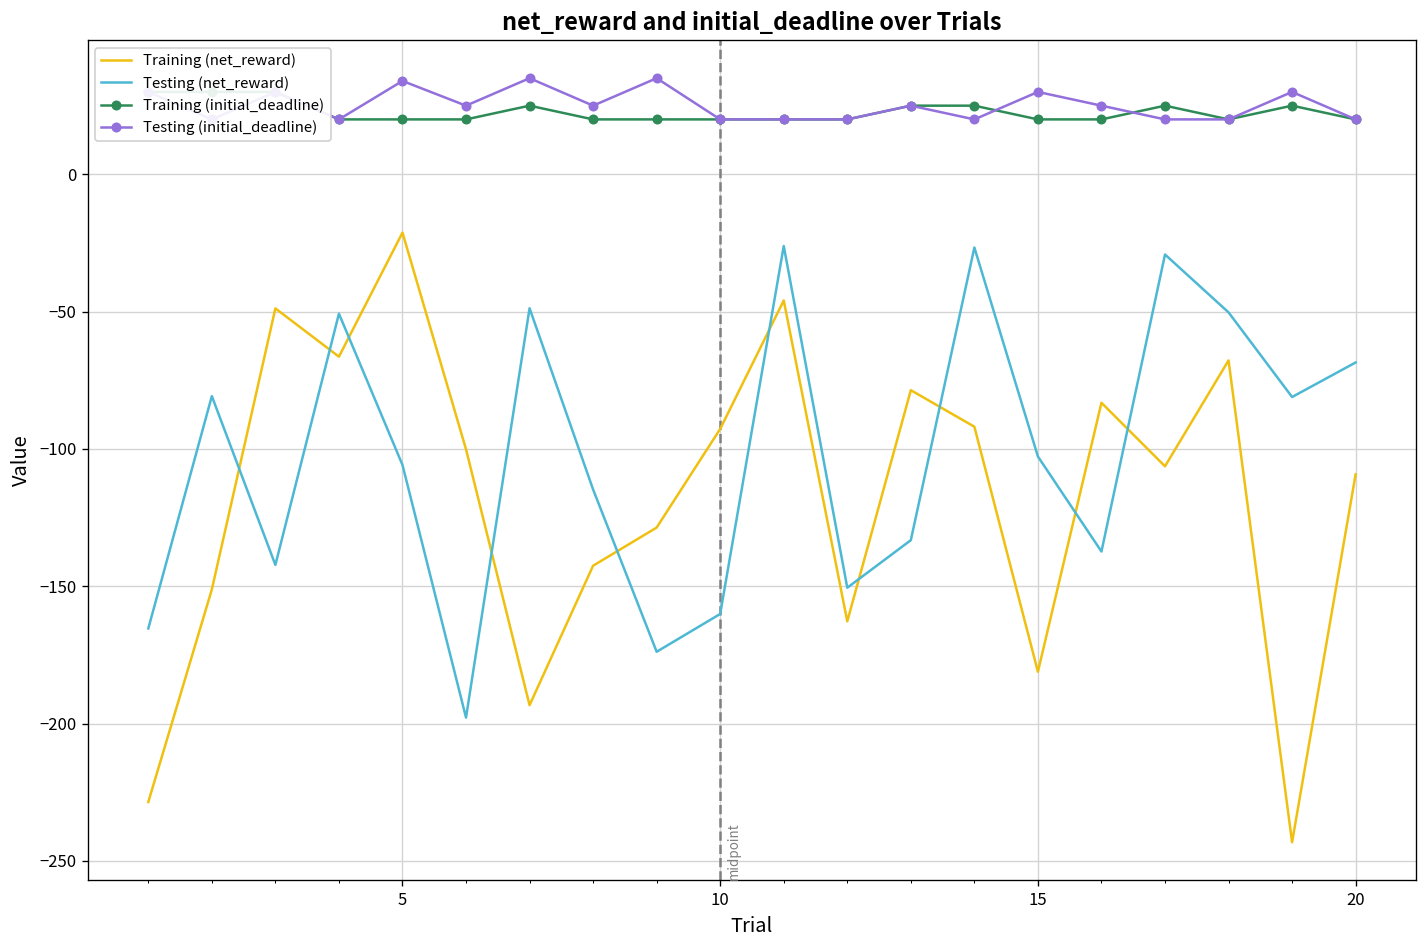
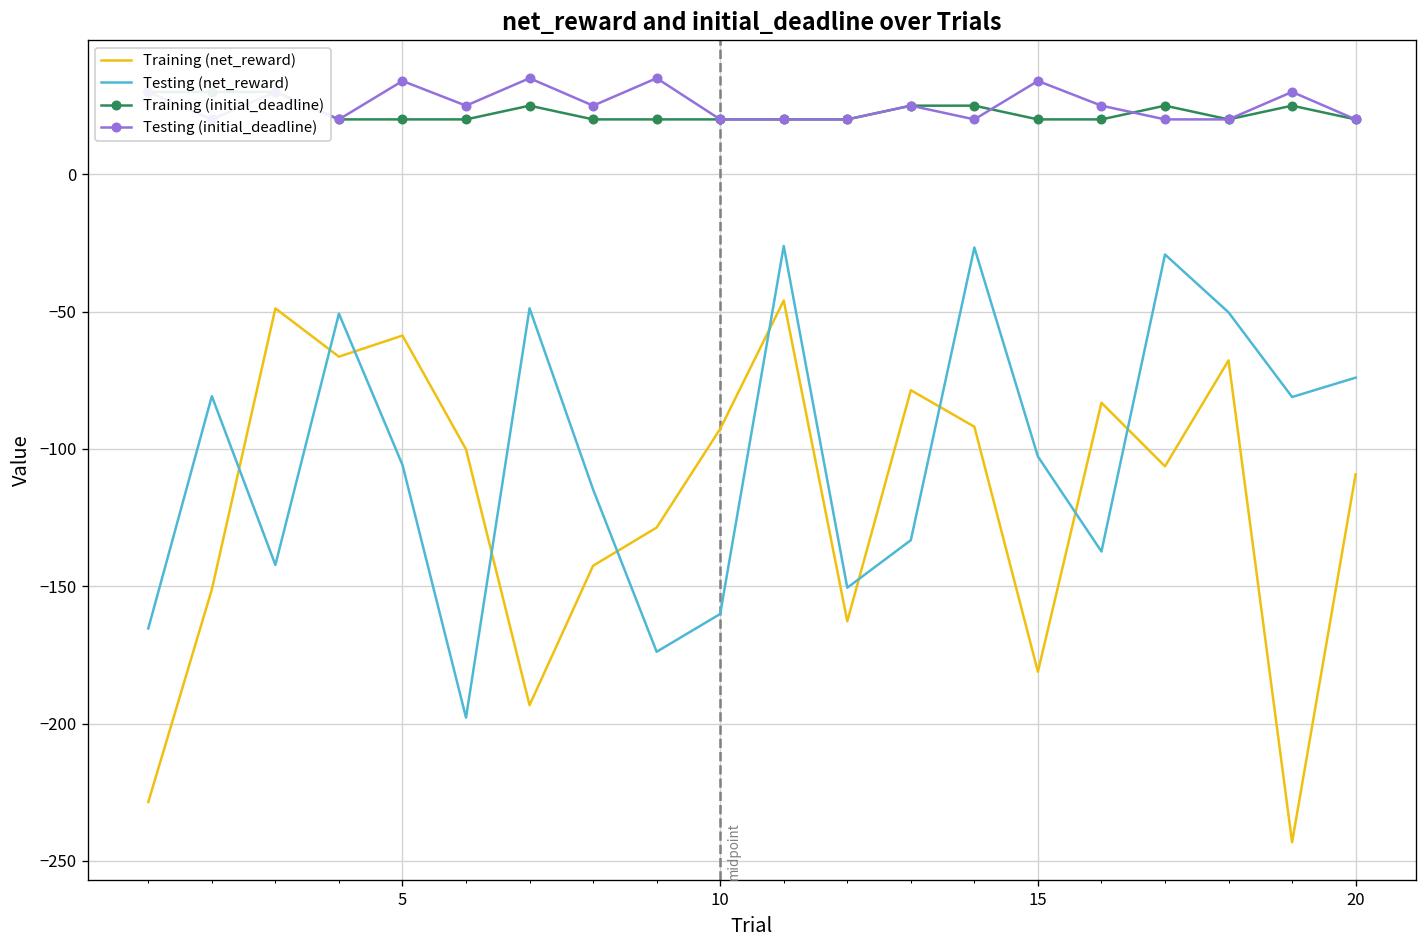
  {
    "Training (net_reward)": {
-     "5": -21,
+     "5": -59,
      "10": -93,
      "15": -181,
      "20": -109
    },
    "Testing (net_reward)": {
      "5": -106,
      "10": -160,
      "15": -103,
-     "20": -69
+     "20": -74
    },
    "Training (initial_deadline)": {
      "5": 20,
      "15": 20
    },
    "Testing (initial_deadline)": {
      "5": 34,
-     "15": 30
+     "15": 34
    }
  }
